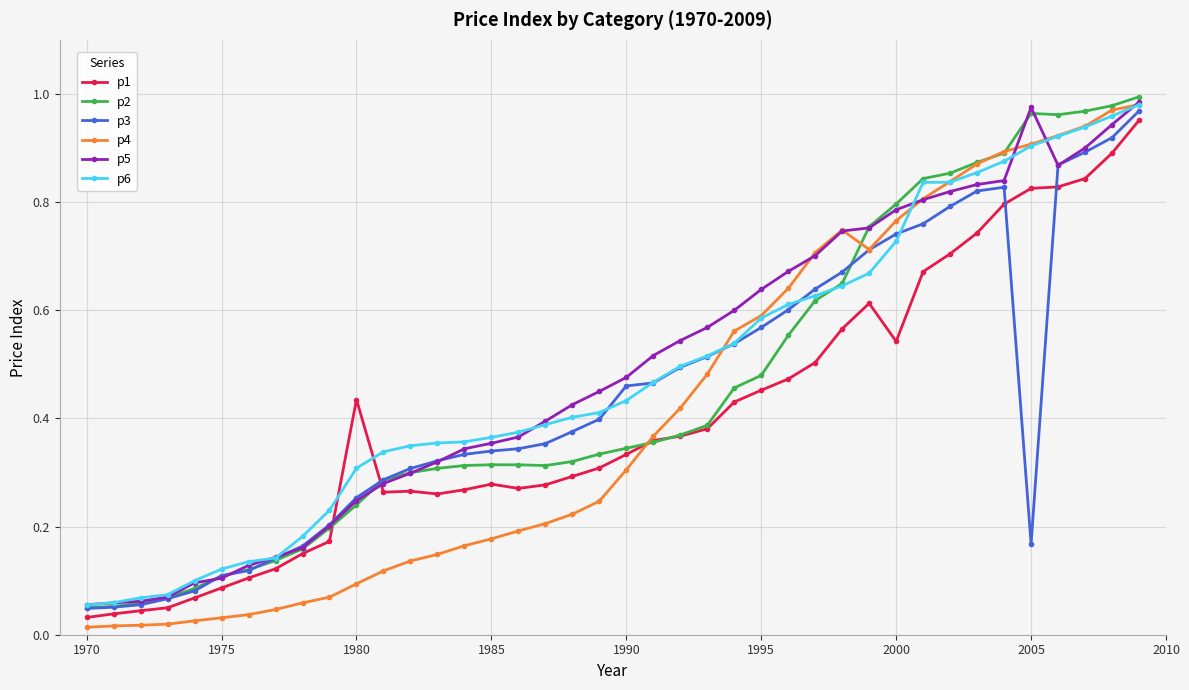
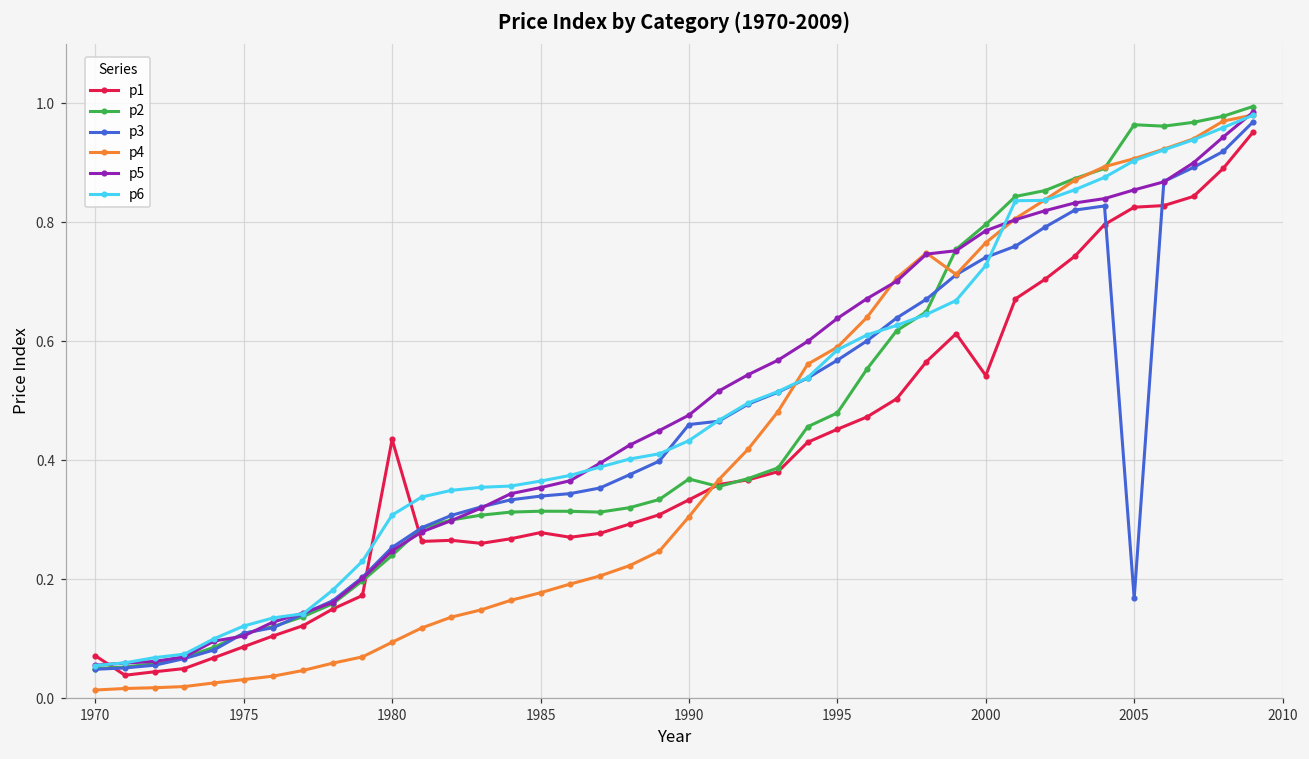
  {
    "p1": {
-     "1970": 0.03,
+     "1970": 0.07,
      "1975": 0.09,
      "1980": 0.43,
      "1985": 0.28,
      "1990": 0.33,
      "1995": 0.45,
      "2000": 0.54,
      "2005": 0.83
    },
    "p2": {
      "1980": 0.24,
      "1985": 0.31,
-     "1990": 0.34,
+     "1990": 0.37,
      "1995": 0.48,
      "2000": 0.80,
      "2005": 0.96
    },
    "p3": {
      "1980": 0.25,
      "1985": 0.34,
      "1990": 0.46,
      "1995": 0.57,
      "2000": 0.74,
      "2005": 0.17
    },
    "p4": {
      "1970": 0.01,
      "1975": 0.03,
      "1980": 0.09,
      "1985": 0.18,
      "1990": 0.30,
      "2000": 0.77
    },
    "p5": {
      "1980": 0.25,
      "1985": 0.35,
      "1990": 0.48,
      "1995": 0.64,
      "2000": 0.79,
-     "2005": 0.98
+     "2005": 0.85
    },
    "p6": {
      "1975": 0.12,
      "1980": 0.31,
      "1985": 0.36,
      "1990": 0.43,
      "2000": 0.73
    }
  }
